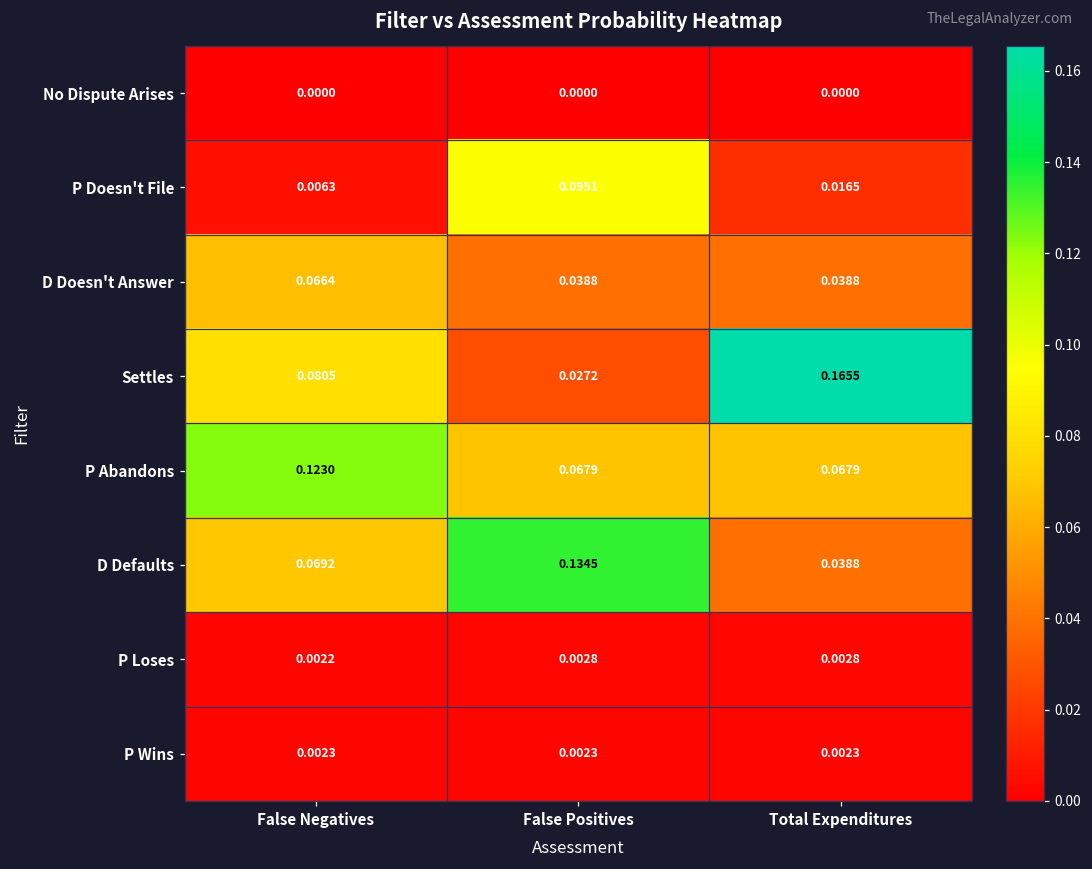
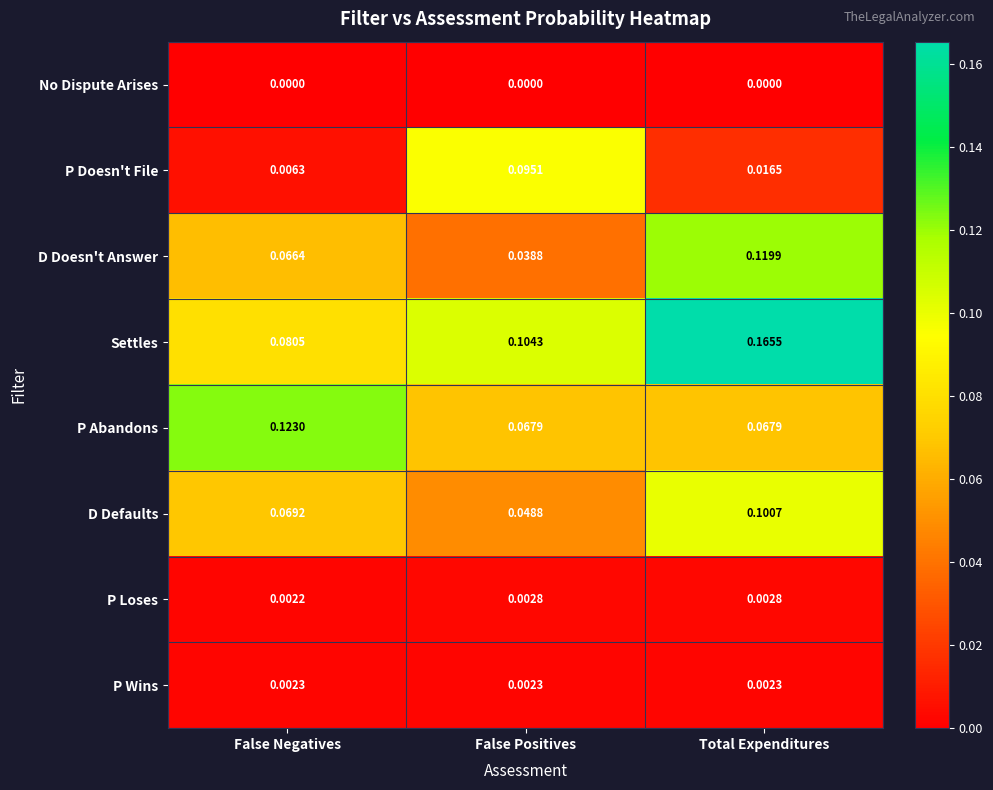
  {
    "No Dispute Arises": {
      "False Negatives": 0.0000,
      "False Positives": 0.0000,
      "Total Expenditures": 0.0000
    },
    "P Doesn't File": {
      "False Negatives": 0.0063,
      "False Positives": 0.0951,
      "Total Expenditures": 0.0165
    },
    "D Doesn't Answer": {
      "False Negatives": 0.0664,
      "False Positives": 0.0388,
-     "Total Expenditures": 0.0388
+     "Total Expenditures": 0.1199
    },
    "Settles": {
      "False Negatives": 0.0805,
-     "False Positives": 0.0272,
+     "False Positives": 0.1043,
      "Total Expenditures": 0.1655
    },
    "P Abandons": {
      "False Negatives": 0.1230,
      "False Positives": 0.0679,
      "Total Expenditures": 0.0679
    },
    "D Defaults": {
      "False Negatives": 0.0692,
-     "False Positives": 0.1345,
-     "Total Expenditures": 0.0388
+     "False Positives": 0.0488,
+     "Total Expenditures": 0.1007
    },
    "P Loses": {
      "False Negatives": 0.0022,
      "False Positives": 0.0028,
      "Total Expenditures": 0.0028
    },
    "P Wins": {
      "False Negatives": 0.0023,
      "False Positives": 0.0023,
      "Total Expenditures": 0.0023
    }
  }
